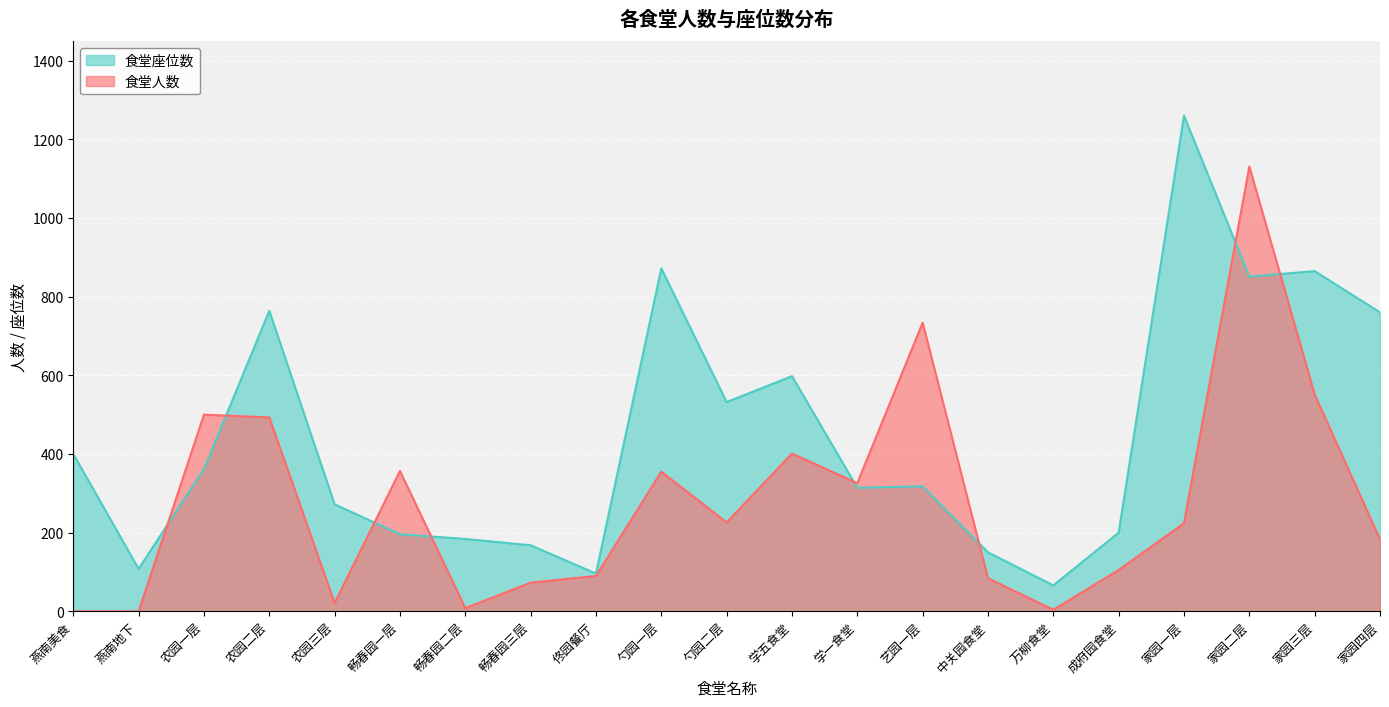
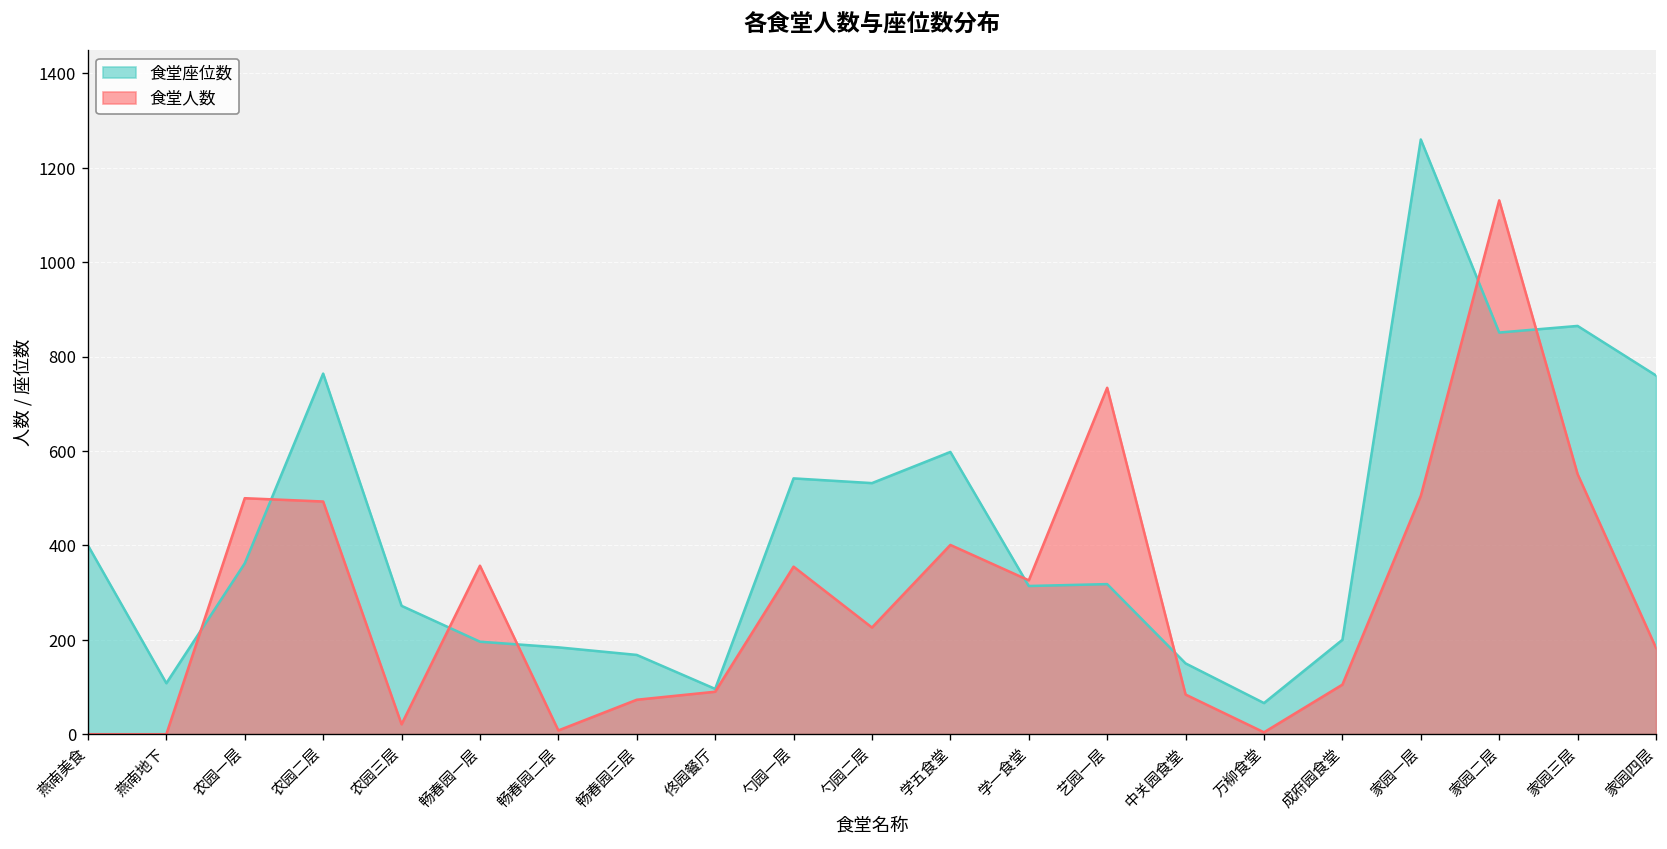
  {
    "食堂座位数": {
      "燕南美食": 400,
      "燕南地下": 110,
      "农园一层": 360,
      "农园二层": 760,
      "农园三层": 270,
      "畅春园一层": 200,
      "畅春园二层": 180,
      "畅春园三层": 170,
-     "勺园一层": 870,
+     "勺园一层": 540,
      "勺园二层": 530,
      "学五食堂": 600,
      "学一食堂": 310,
      "艺园一层": 320,
      "中关园食堂": 150,
      "万柳食堂": 70,
      "成府园食堂": 200,
      "家园一层": 1260,
      "家园二层": 850,
      "家园三层": 870,
      "家园四层": 760
    },
    "食堂人数": {
      "燕南美食": 0,
      "燕南地下": 0,
      "农园一层": 500,
      "农园二层": 490,
      "农园三层": 20,
      "畅春园一层": 360,
      "畅春园二层": 10,
      "畅春园三层": 70,
      "勺园一层": 360,
      "勺园二层": 230,
      "学五食堂": 400,
      "学一食堂": 330,
      "艺园一层": 730,
      "中关园食堂": 80,
      "万柳食堂": 0,
      "成府园食堂": 110,
-     "家园一层": 220,
+     "家园一层": 510,
      "家园二层": 1130,
      "家园三层": 550,
      "家园四层": 180
    }
  }
